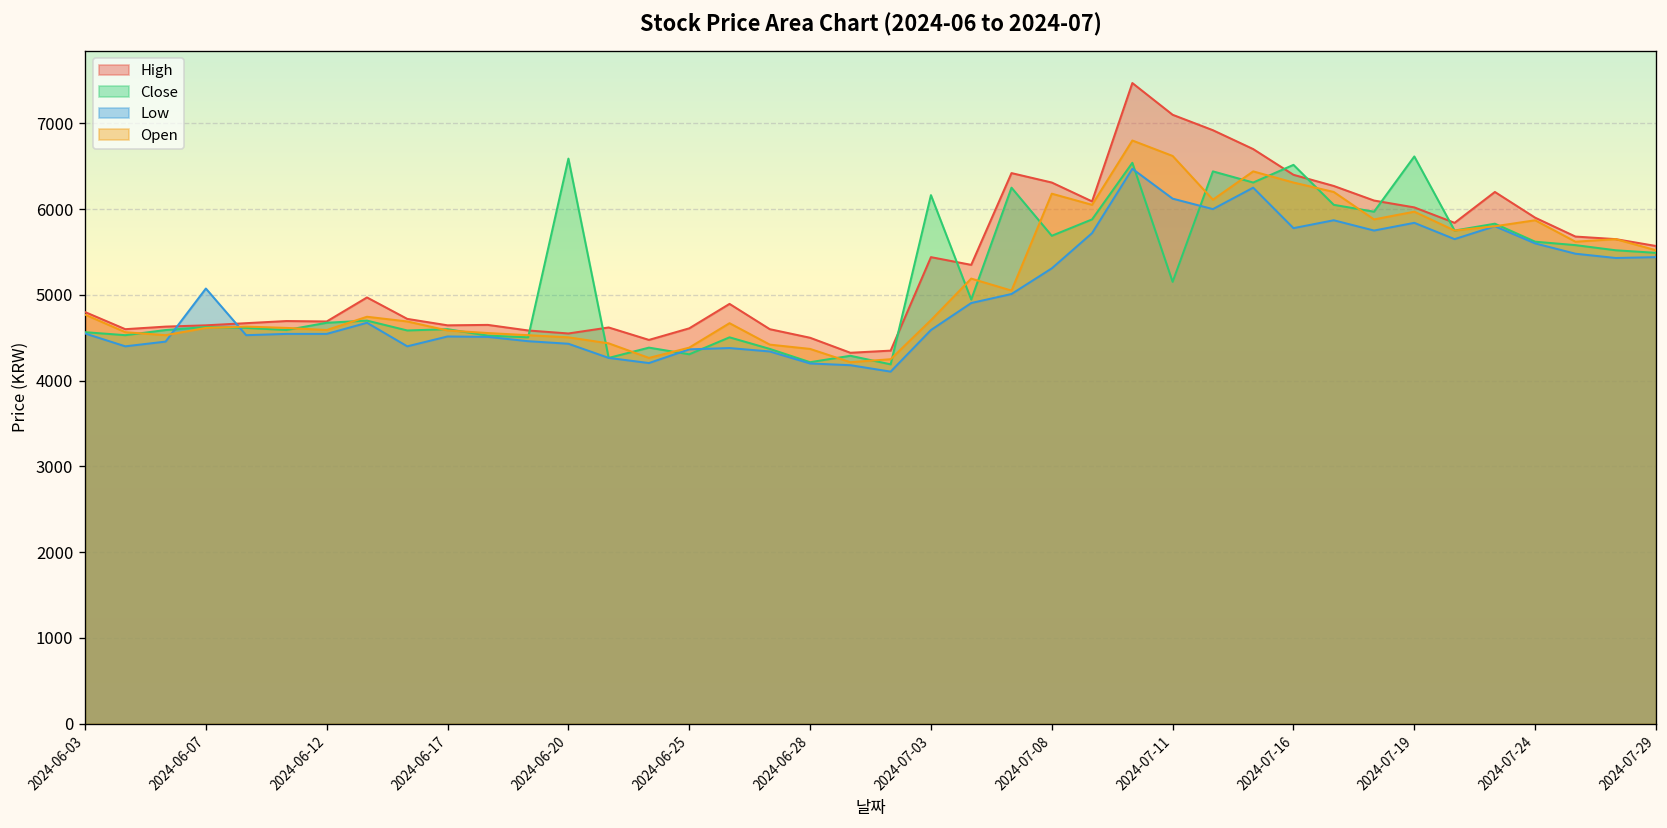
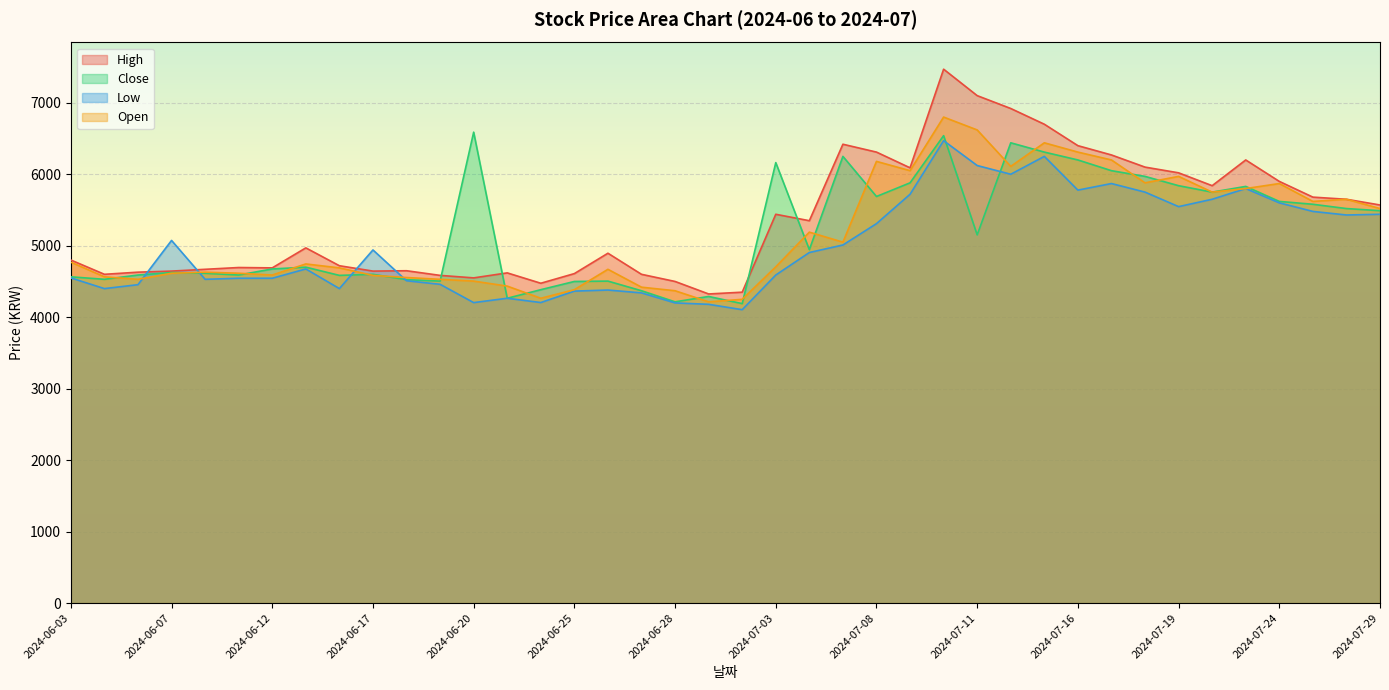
  {
    "Close": {
      "2024-06-20": 6600,
-     "2024-06-25": 4300,
+     "2024-06-25": 4500,
      "2024-07-03": 6200,
      "2024-07-08": 5700,
      "2024-07-11": 5200,
-     "2024-07-16": 6500,
-     "2024-07-19": 6600
+     "2024-07-16": 6200,
+     "2024-07-19": 5800
    },
    "Low": {
      "2024-06-07": 5100,
      "2024-06-12": 4500,
-     "2024-06-17": 4500,
-     "2024-06-20": 4400,
+     "2024-06-17": 4900,
+     "2024-06-20": 4200,
      "2024-07-03": 4600,
      "2024-07-08": 5300,
      "2024-07-11": 6100,
      "2024-07-16": 5800,
-     "2024-07-19": 5800,
+     "2024-07-19": 5500,
      "2024-07-29": 5400
    }
  }
